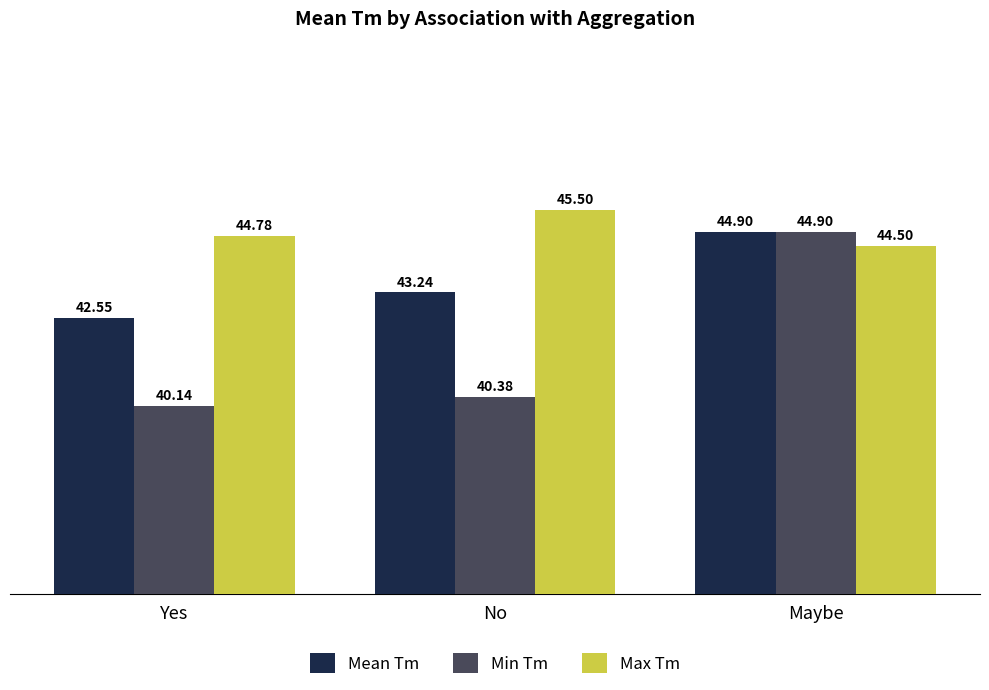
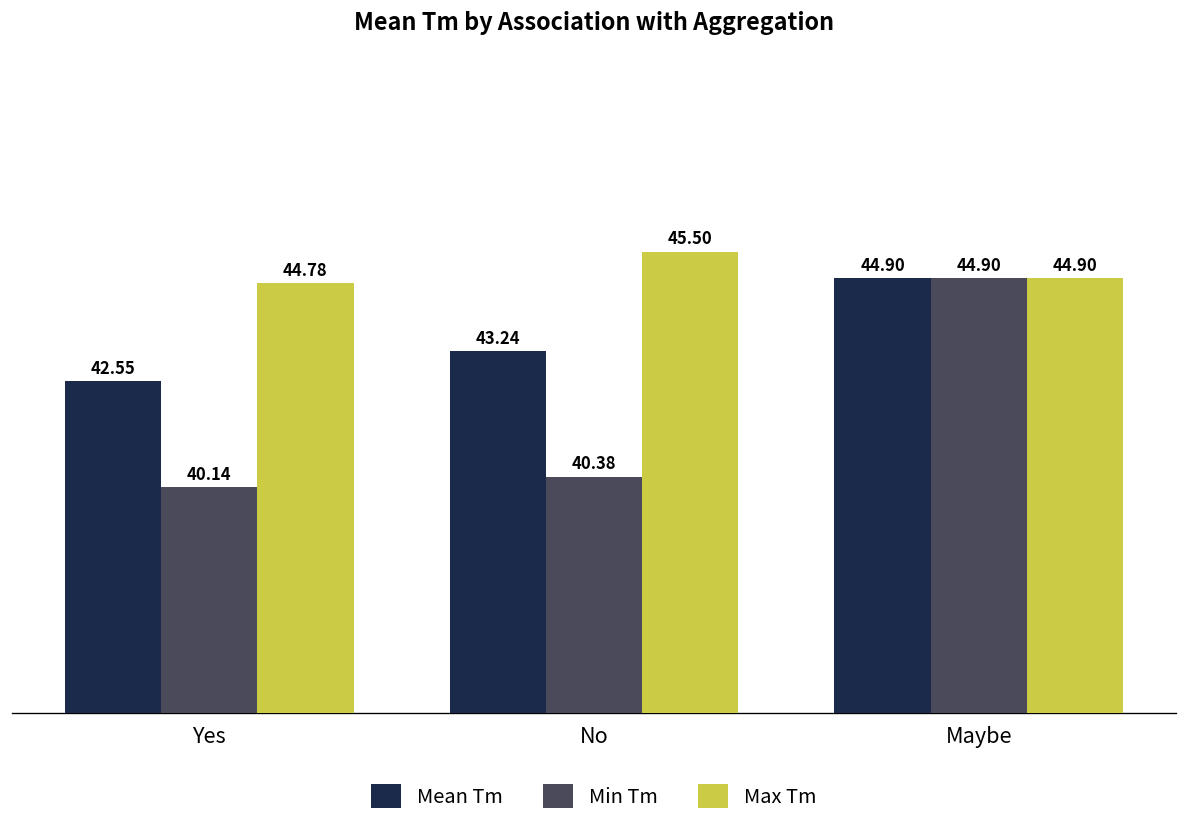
  {
    "Max Tm": {
      "Yes": 44.78,
      "No": 45.50,
-     "Maybe": 44.50
+     "Maybe": 44.90
    }
  }
